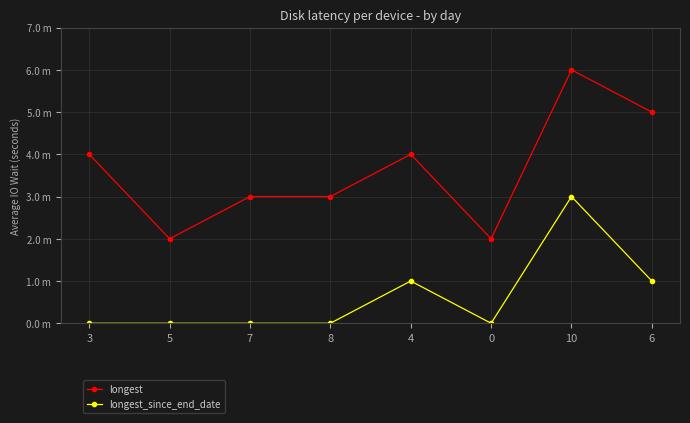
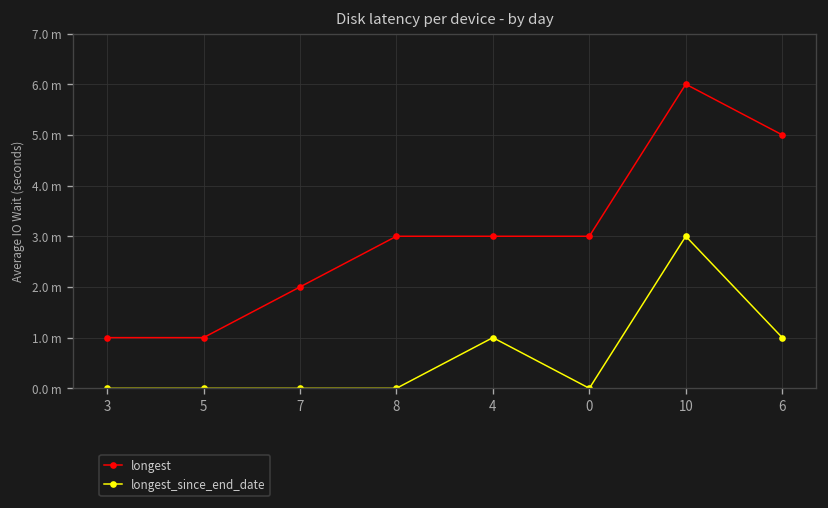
  {
    "longest": {
-     "3": "4 m",
-     "5": "2 m",
-     "7": "3 m",
+     "3": "1 m",
+     "5": "1 m",
+     "7": "2 m",
      "8": "3 m",
-     "4": "4 m",
-     "0": "2 m",
+     "4": "3 m",
+     "0": "3 m",
      "10": "6 m",
      "6": "5 m"
    },
    "longest_since_end_date": {
      "3": "0 m",
      "5": "0 m",
      "7": "0 m",
      "8": "0 m",
      "4": "1 m",
      "0": "0 m",
      "10": "3 m",
      "6": "1 m"
    }
  }
